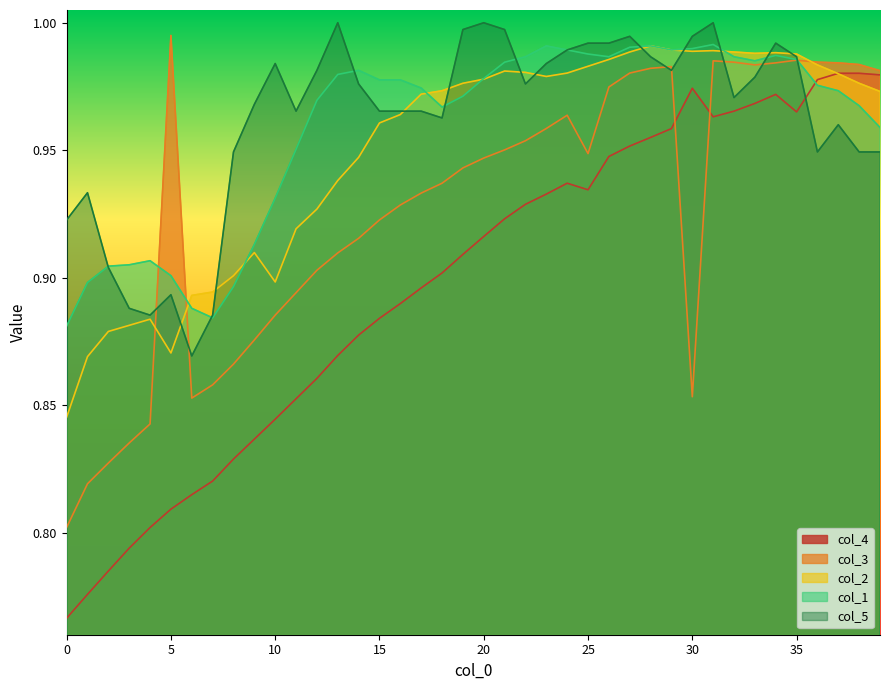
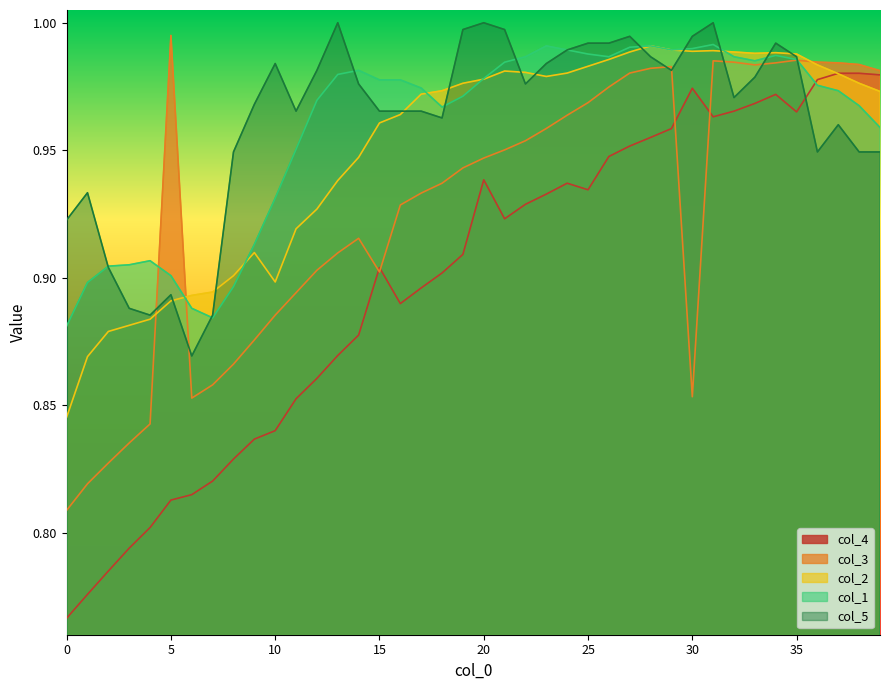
  {
    "col_4": {
      "0": 0.766,
-     "5": 0.809,
-     "10": 0.845,
-     "15": 0.884,
-     "20": 0.916,
+     "5": 0.813,
+     "10": 0.840,
+     "15": 0.904,
+     "20": 0.938,
      "25": 0.934,
      "30": 0.974,
      "35": 0.965
    },
    "col_3": {
-     "0": 0.802,
+     "0": 0.809,
      "5": 0.995,
      "10": 0.885,
-     "15": 0.923,
+     "15": 0.902,
      "20": 0.947,
-     "25": 0.949,
+     "25": 0.969,
      "30": 0.853
    },
    "col_2": {
      "0": 0.845,
-     "5": 0.870,
+     "5": 0.891,
      "10": 0.898,
      "15": 0.961,
      "25": 0.983,
      "30": 0.989,
      "35": 0.988
    }
  }
